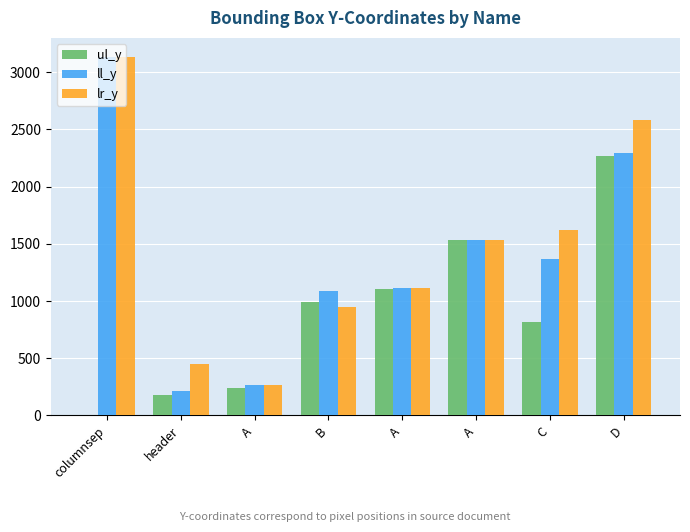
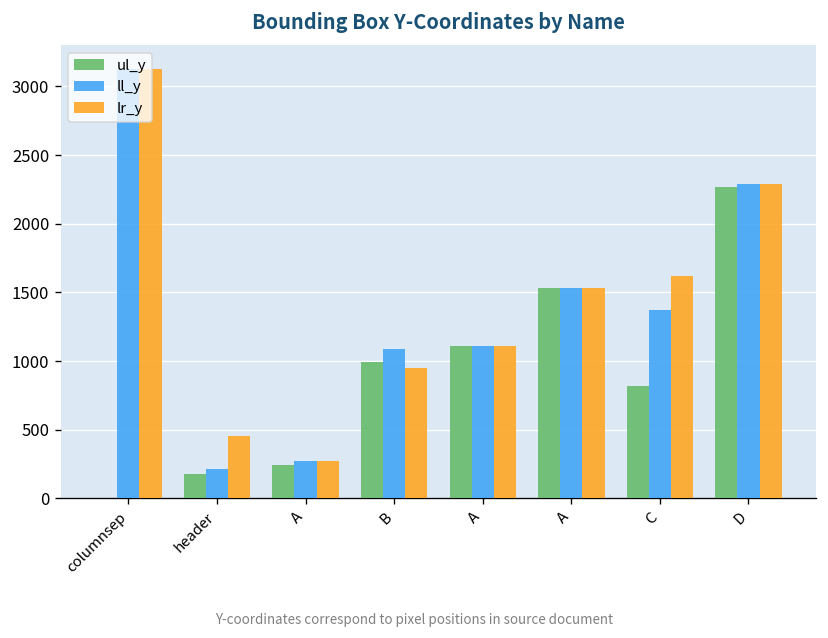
  {
    "ul_y": {
      "columnsep": 0,
      "header": 180,
      "B": 990,
      "C": 820,
      "D": 2270
    },
    "ll_y": {
      "header": 210,
      "B": 1090,
      "C": 1370,
      "D": 2290
    },
    "lr_y": {
      "header": 450,
      "B": 950,
      "C": 1620,
-     "D": 2580
+     "D": 2290
    }
  }
